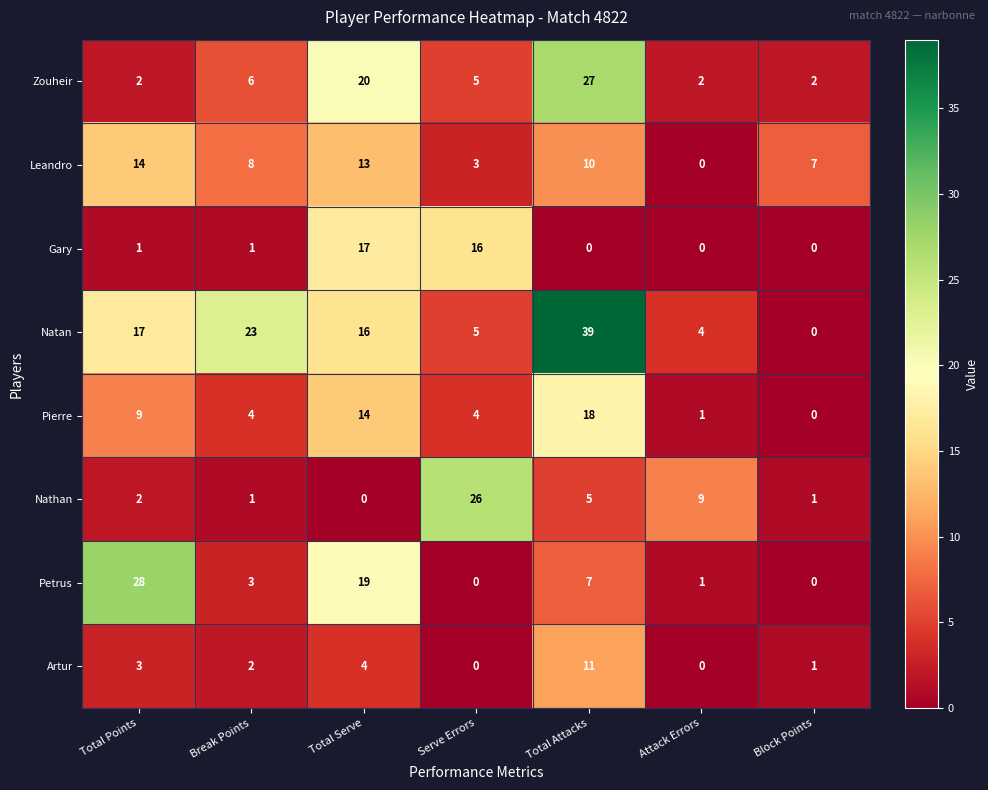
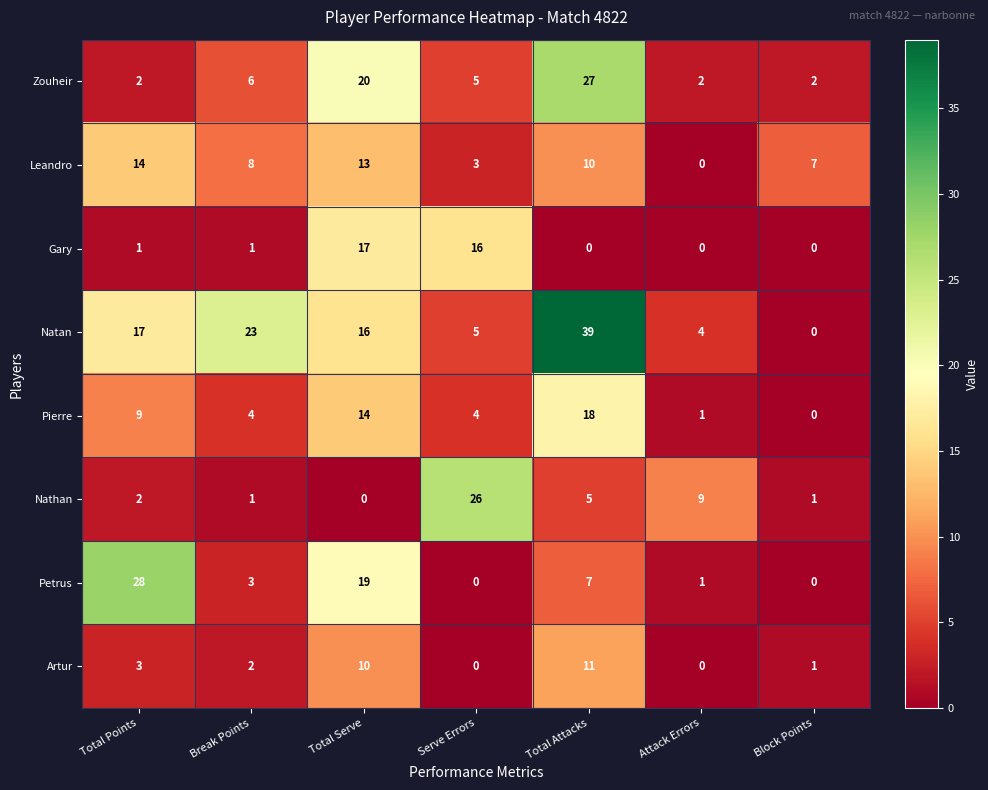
  {
    "Zouheir": {
      "Total Points": 2,
      "Break Points": 6,
      "Total Serve": 20,
      "Serve Errors": 5,
      "Total Attacks": 27,
      "Attack Errors": 2,
      "Block Points": 2
    },
    "Leandro": {
      "Total Points": 14,
      "Break Points": 8,
      "Total Serve": 13,
      "Serve Errors": 3,
      "Total Attacks": 10,
      "Attack Errors": 0,
      "Block Points": 7
    },
    "Gary": {
      "Total Points": 1,
      "Break Points": 1,
      "Total Serve": 17,
      "Serve Errors": 16,
      "Total Attacks": 0,
      "Attack Errors": 0,
      "Block Points": 0
    },
    "Natan": {
      "Total Points": 17,
      "Break Points": 23,
      "Total Serve": 16,
      "Serve Errors": 5,
      "Total Attacks": 39,
      "Attack Errors": 4,
      "Block Points": 0
    },
    "Pierre": {
      "Total Points": 9,
      "Break Points": 4,
      "Total Serve": 14,
      "Serve Errors": 4,
      "Total Attacks": 18,
      "Attack Errors": 1,
      "Block Points": 0
    },
    "Nathan": {
      "Total Points": 2,
      "Break Points": 1,
      "Total Serve": 0,
      "Serve Errors": 26,
      "Total Attacks": 5,
      "Attack Errors": 9,
      "Block Points": 1
    },
    "Petrus": {
      "Total Points": 28,
      "Break Points": 3,
      "Total Serve": 19,
      "Serve Errors": 0,
      "Total Attacks": 7,
      "Attack Errors": 1,
      "Block Points": 0
    },
    "Artur": {
      "Total Points": 3,
      "Break Points": 2,
-     "Total Serve": 4,
+     "Total Serve": 10,
      "Serve Errors": 0,
      "Total Attacks": 11,
      "Attack Errors": 0,
      "Block Points": 1
    }
  }
